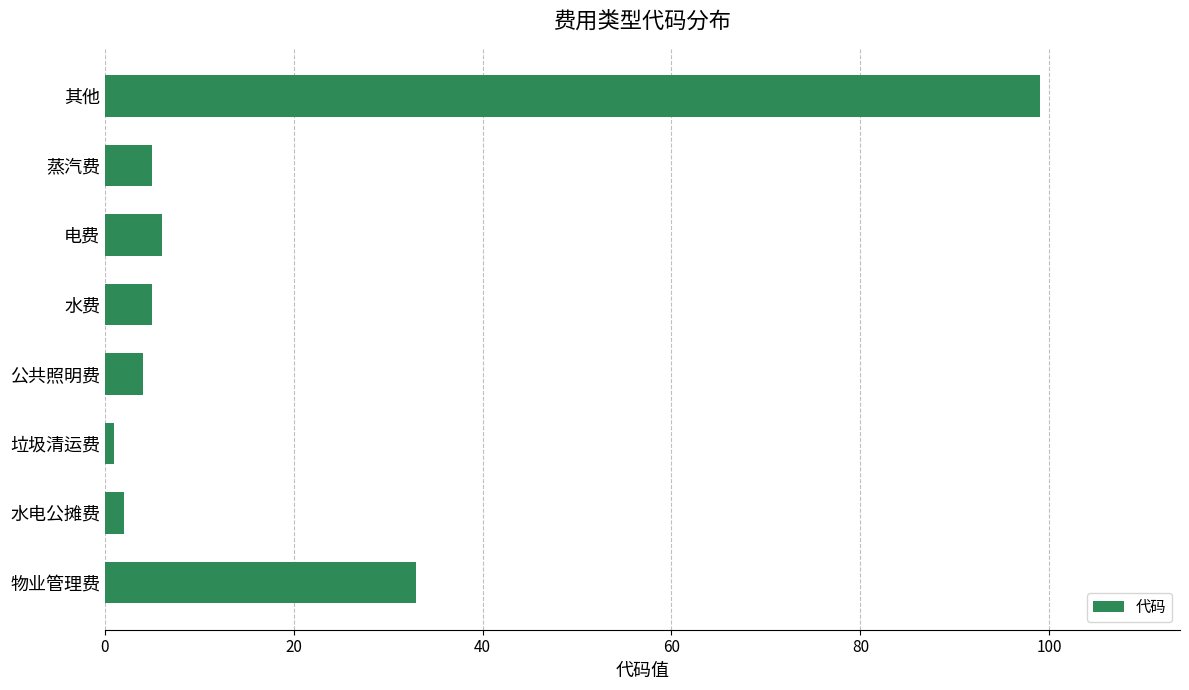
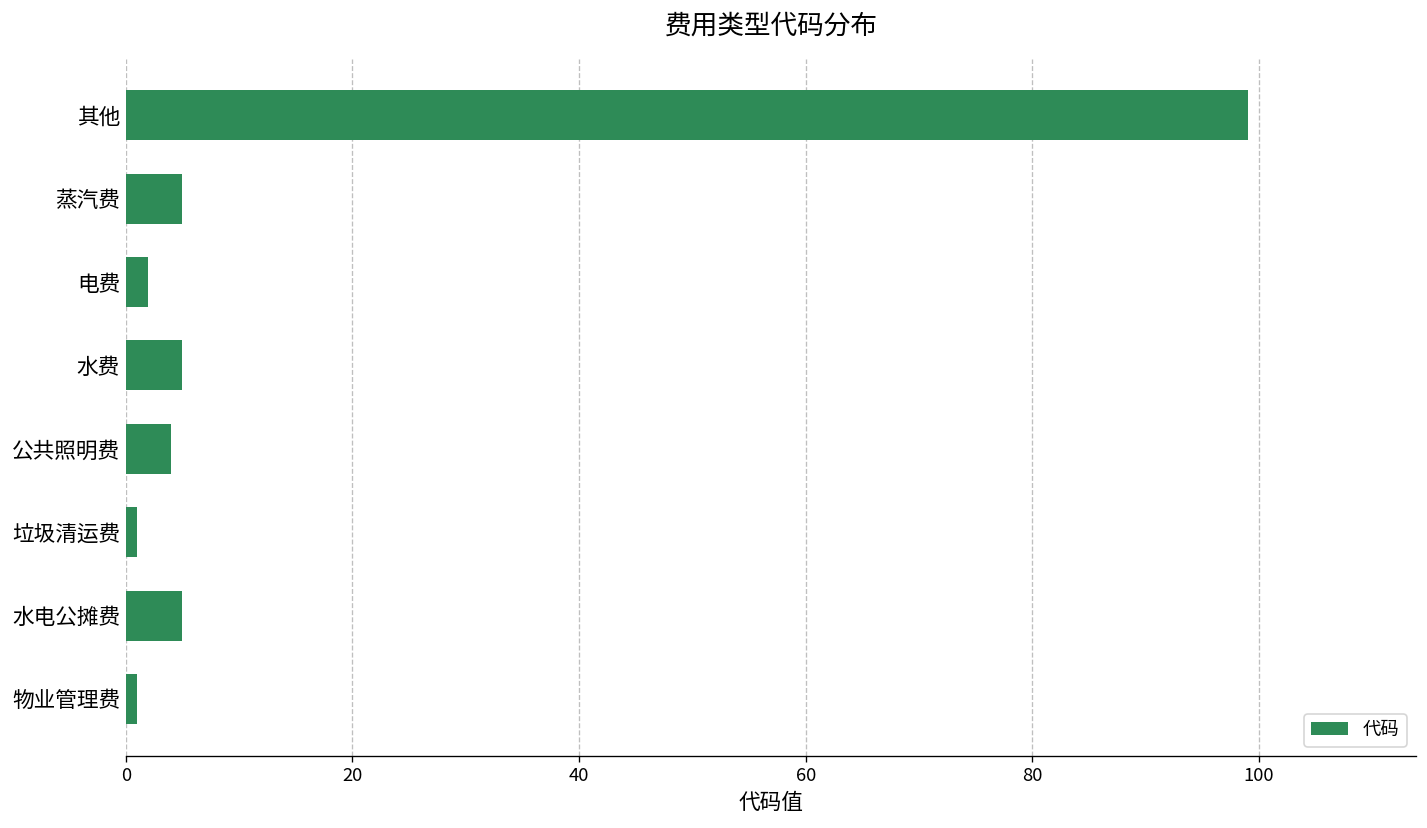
  {
    "其他": 99,
    "蒸汽费": 5,
-   "电费": 6,
+   "电费": 2,
    "水费": 5,
    "公共照明费": 4,
    "垃圾清运费": 1,
-   "水电公摊费": 2,
-   "物业管理费": 33
+   "水电公摊费": 5,
+   "物业管理费": 1
  }
